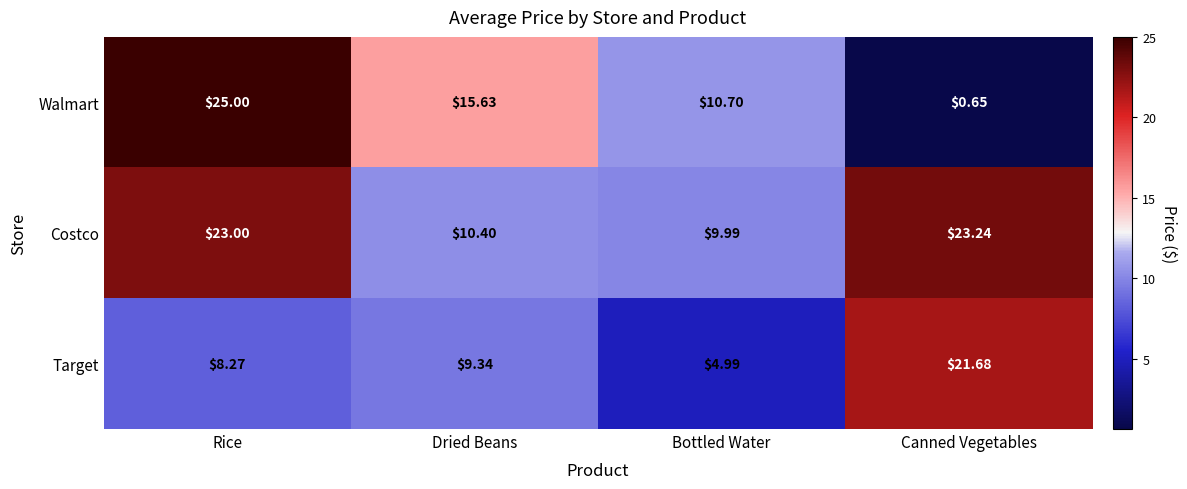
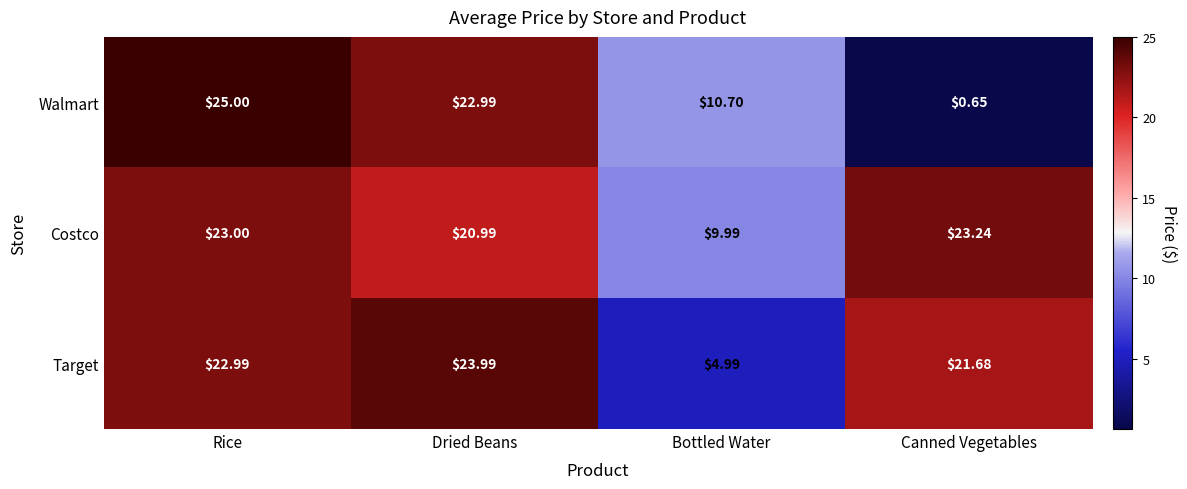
  {
    "Walmart": {
      "Rice": "$25.00",
-     "Dried Beans": "$15.63",
+     "Dried Beans": "$22.99",
      "Bottled Water": "$10.70",
      "Canned Vegetables": "$0.65"
    },
    "Costco": {
      "Rice": "$23.00",
-     "Dried Beans": "$10.40",
+     "Dried Beans": "$20.99",
      "Bottled Water": "$9.99",
      "Canned Vegetables": "$23.24"
    },
    "Target": {
-     "Rice": "$8.27",
-     "Dried Beans": "$9.34",
+     "Rice": "$22.99",
+     "Dried Beans": "$23.99",
      "Bottled Water": "$4.99",
      "Canned Vegetables": "$21.68"
    }
  }
